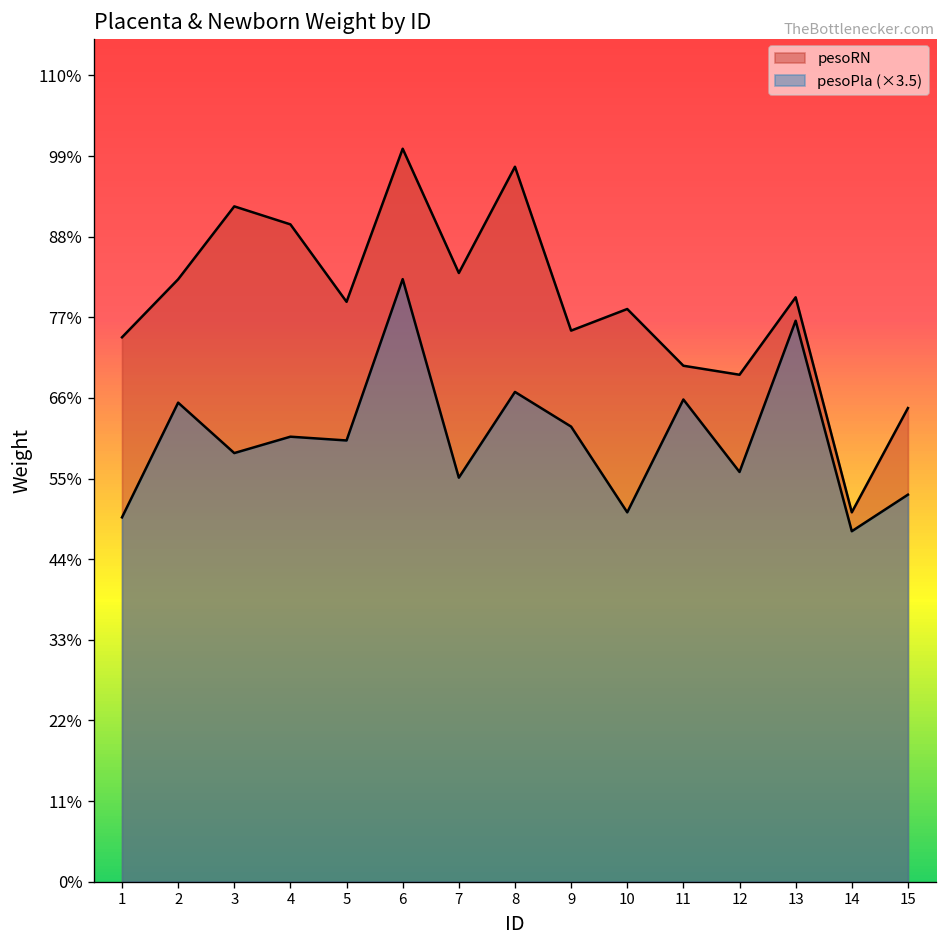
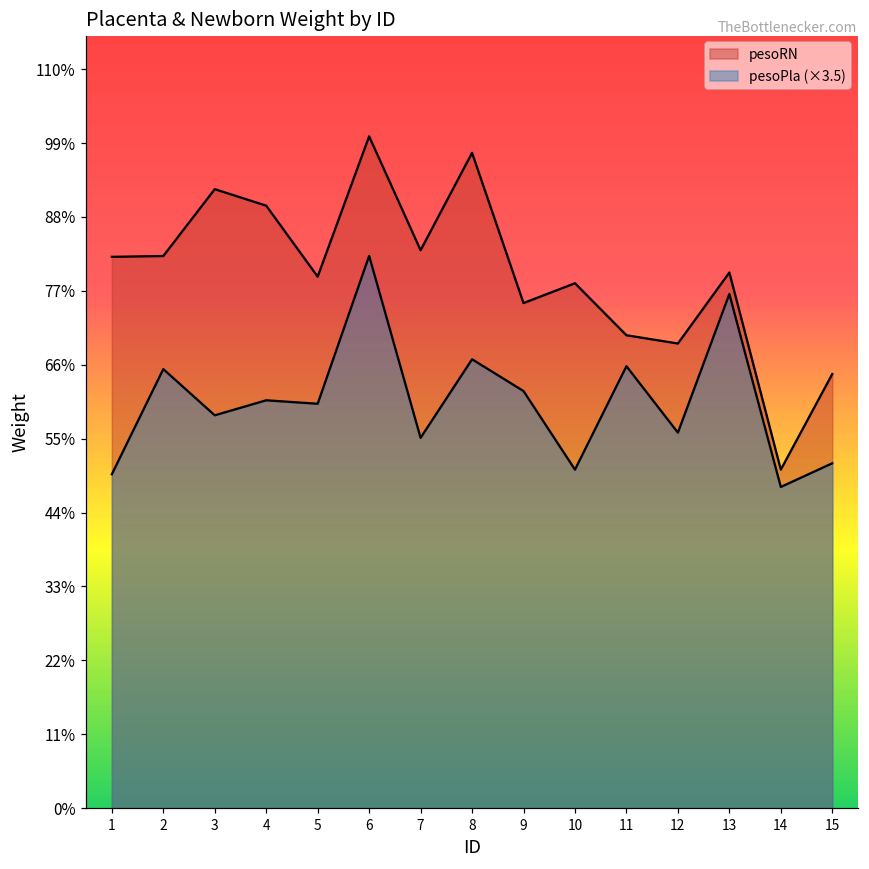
  {
    "pesoRN": {
-     "1": "74%",
+     "1": "82%",
      "2": "82%",
      "3": "92%",
      "4": "90%",
      "5": "79%",
      "6": "100%",
      "7": "83%",
      "8": "98%",
      "9": "75%",
      "10": "78%",
      "11": "70%",
      "12": "69%",
      "13": "80%",
      "14": "50%",
      "15": "65%"
    },
    "pesoPla (×3.5)": {
      "1": "50%",
      "2": "65%",
      "3": "58%",
      "4": "61%",
      "5": "60%",
      "6": "82%",
      "7": "55%",
      "8": "67%",
      "9": "62%",
      "10": "50%",
      "11": "66%",
      "12": "56%",
      "13": "77%",
      "14": "48%",
-     "15": "53%"
+     "15": "51%"
    }
  }
